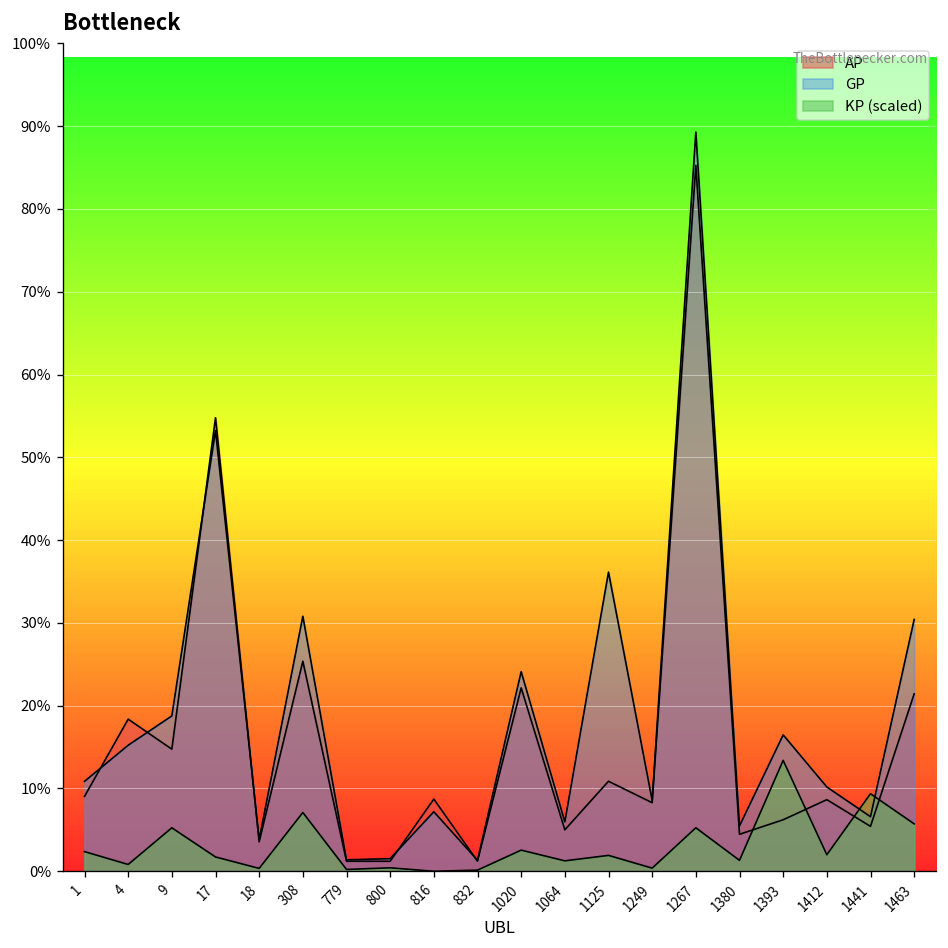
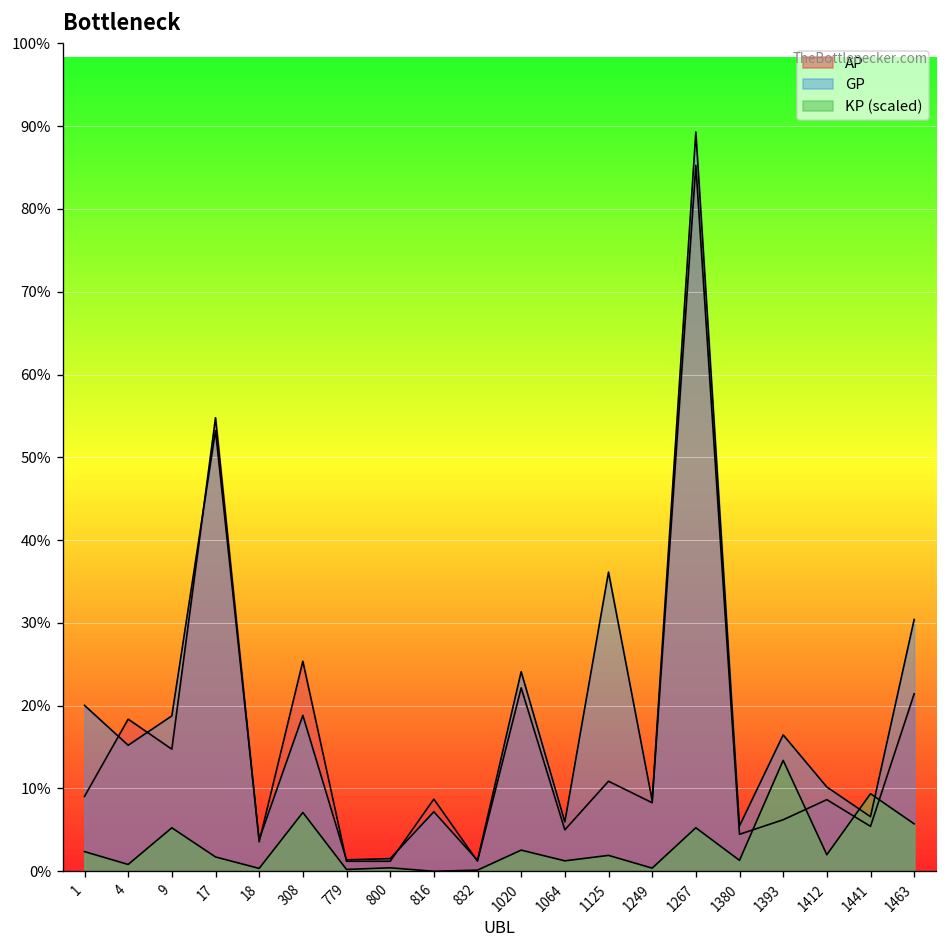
  {
    "AP": {
      "1": "9%",
      "4": "18%",
      "9": "15%",
      "17": "55%",
      "308": "25%",
      "816": "9%",
      "1020": "22%",
      "1064": "5%",
      "1125": "11%",
      "1267": "85%",
      "1380": "4%",
      "1393": "6%",
      "1412": "9%",
      "1441": "5%",
      "1463": "21%"
    },
    "GP": {
-     "1": "11%",
+     "1": "20%",
      "4": "15%",
      "9": "19%",
      "17": "53%",
-     "308": "31%",
+     "308": "19%",
      "816": "7%",
      "1020": "24%",
      "1064": "6%",
      "1125": "36%",
      "1267": "89%",
      "1380": "5%",
      "1393": "16%",
      "1412": "10%",
      "1441": "7%",
      "1463": "30%"
    },
    "KP (scaled)": {
      "1": "2%",
      "4": "1%",
      "9": "5%",
      "17": "2%",
      "18": "0%",
      "308": "7%",
      "779": "0%",
      "800": "0%",
      "816": "0%",
      "832": "0%",
      "1020": "3%",
      "1064": "1%",
      "1125": "2%",
      "1249": "0%",
      "1267": "5%",
      "1380": "1%",
      "1393": "13%",
      "1412": "2%",
      "1441": "9%",
      "1463": "6%"
    }
  }
